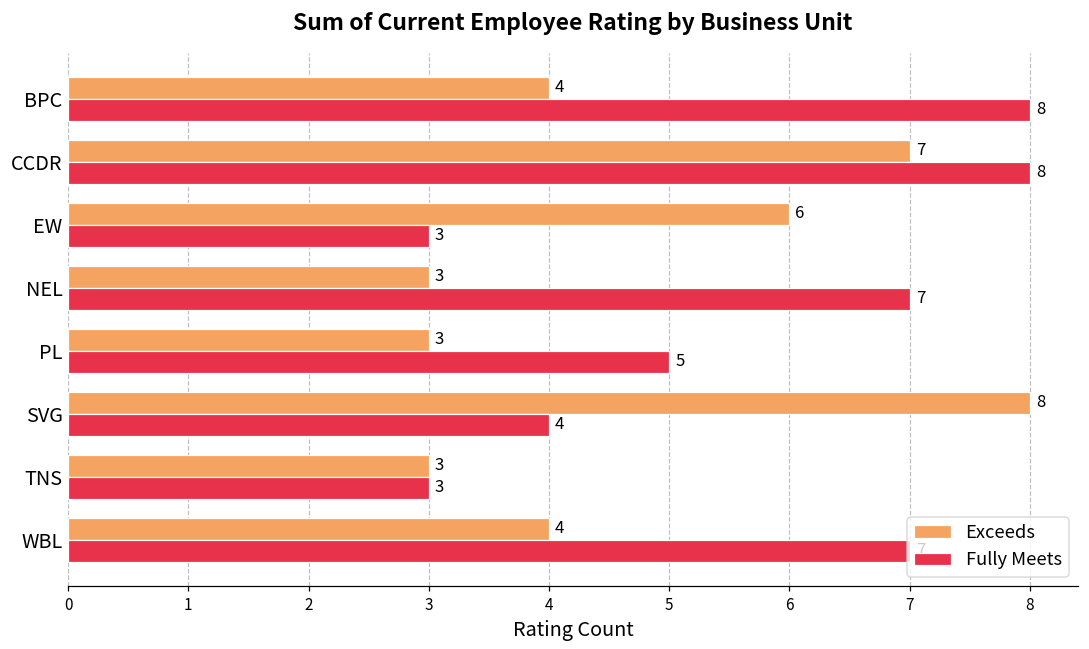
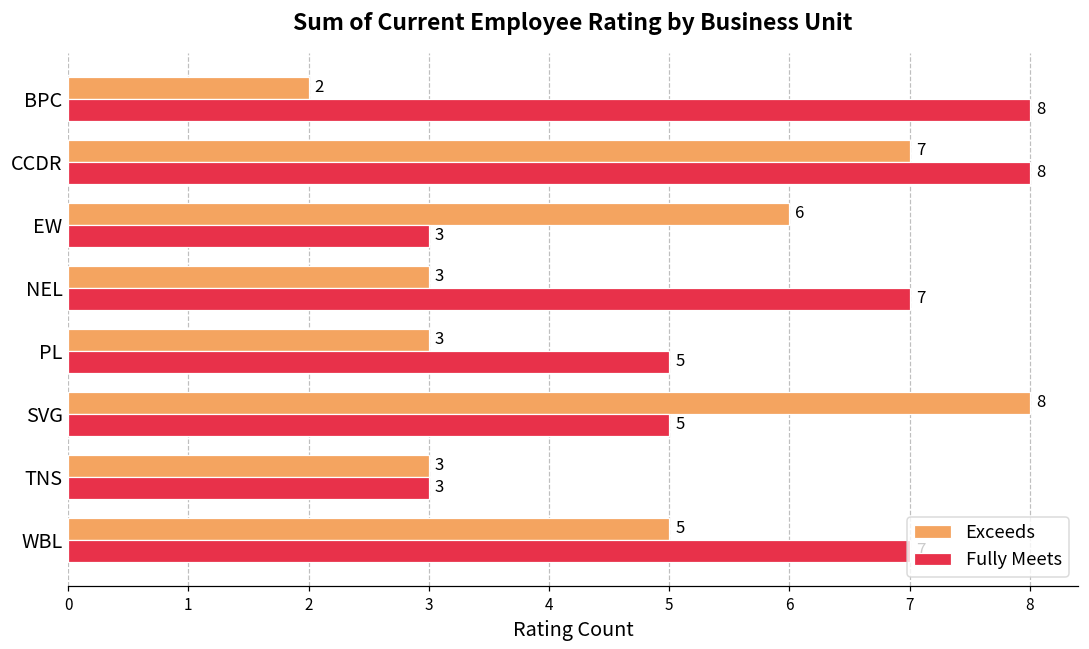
  {
    "Exceeds": {
-     "BPC": 4,
+     "BPC": 2,
      "CCDR": 7,
      "EW": 6,
      "NEL": 3,
      "PL": 3,
      "SVG": 8,
      "TNS": 3,
-     "WBL": 4
+     "WBL": 5
    },
    "Fully Meets": {
      "BPC": 8,
      "CCDR": 8,
      "EW": 3,
      "NEL": 7,
      "PL": 5,
-     "SVG": 4,
+     "SVG": 5,
      "TNS": 3
    }
  }
